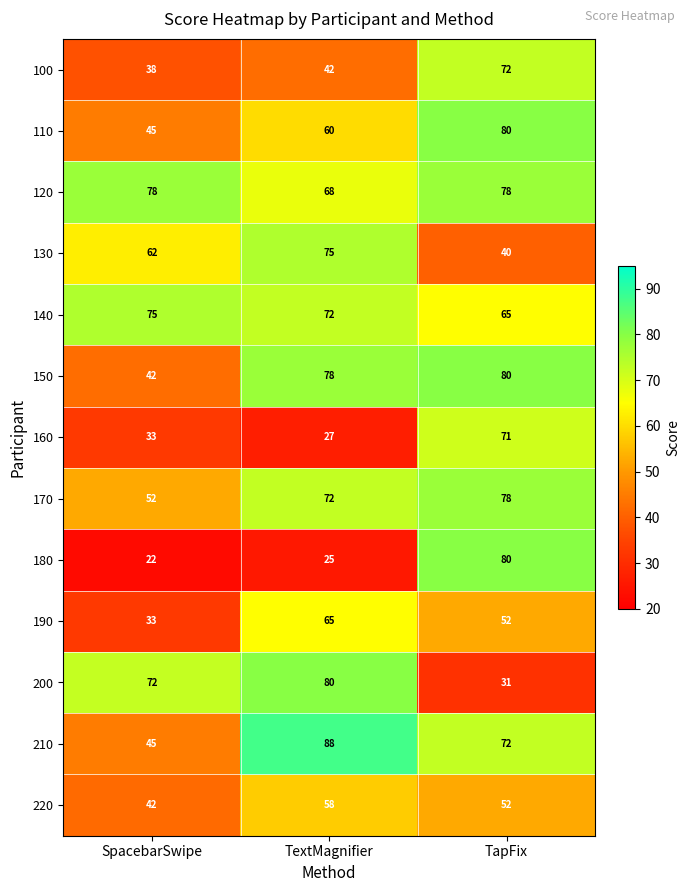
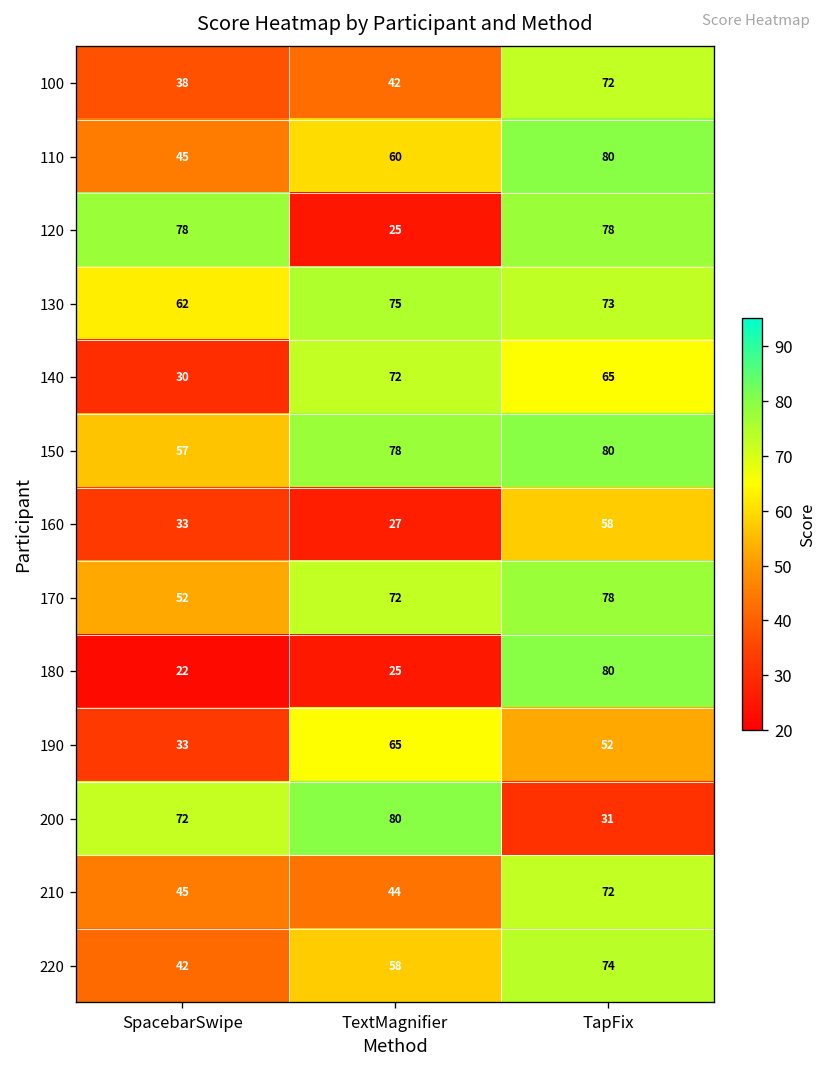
  {
    "100": {
      "SpacebarSwipe": 38,
      "TextMagnifier": 42,
      "TapFix": 72
    },
    "110": {
      "SpacebarSwipe": 45,
      "TextMagnifier": 60,
      "TapFix": 80
    },
    "120": {
      "SpacebarSwipe": 78,
-     "TextMagnifier": 68,
+     "TextMagnifier": 25,
      "TapFix": 78
    },
    "130": {
      "SpacebarSwipe": 62,
      "TextMagnifier": 75,
-     "TapFix": 40
+     "TapFix": 73
    },
    "140": {
-     "SpacebarSwipe": 75,
+     "SpacebarSwipe": 30,
      "TextMagnifier": 72,
      "TapFix": 65
    },
    "150": {
-     "SpacebarSwipe": 42,
+     "SpacebarSwipe": 57,
      "TextMagnifier": 78,
      "TapFix": 80
    },
    "160": {
      "SpacebarSwipe": 33,
      "TextMagnifier": 27,
-     "TapFix": 71
+     "TapFix": 58
    },
    "170": {
      "SpacebarSwipe": 52,
      "TextMagnifier": 72,
      "TapFix": 78
    },
    "180": {
      "SpacebarSwipe": 22,
      "TextMagnifier": 25,
      "TapFix": 80
    },
    "190": {
      "SpacebarSwipe": 33,
      "TextMagnifier": 65,
      "TapFix": 52
    },
    "200": {
      "SpacebarSwipe": 72,
      "TextMagnifier": 80,
      "TapFix": 31
    },
    "210": {
      "SpacebarSwipe": 45,
-     "TextMagnifier": 88,
+     "TextMagnifier": 44,
      "TapFix": 72
    },
    "220": {
      "SpacebarSwipe": 42,
      "TextMagnifier": 58,
-     "TapFix": 52
+     "TapFix": 74
    }
  }
